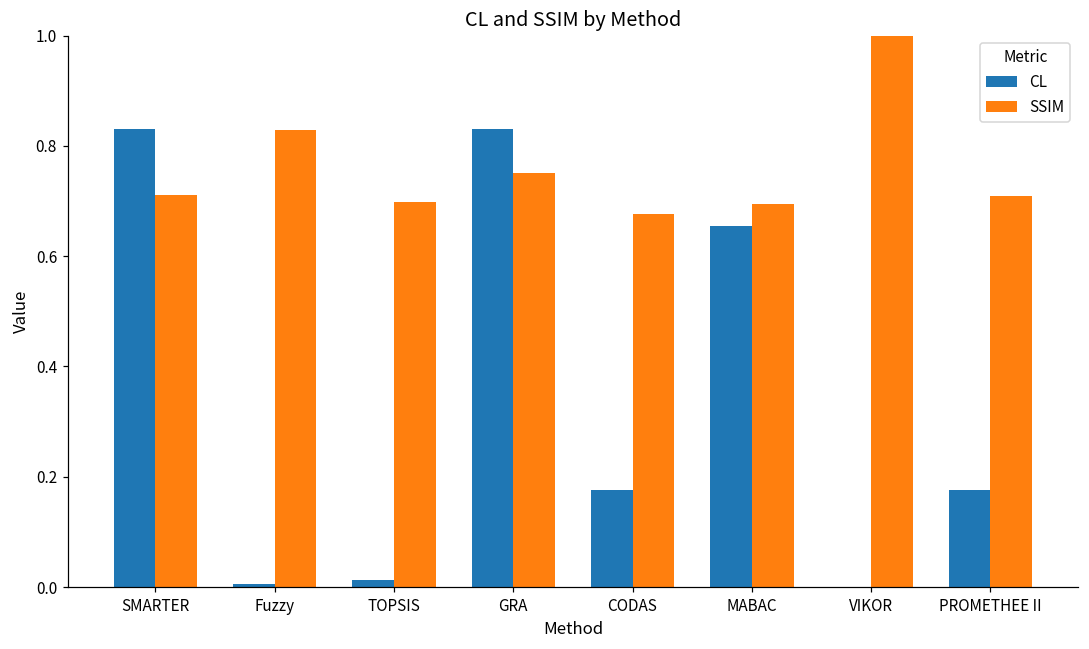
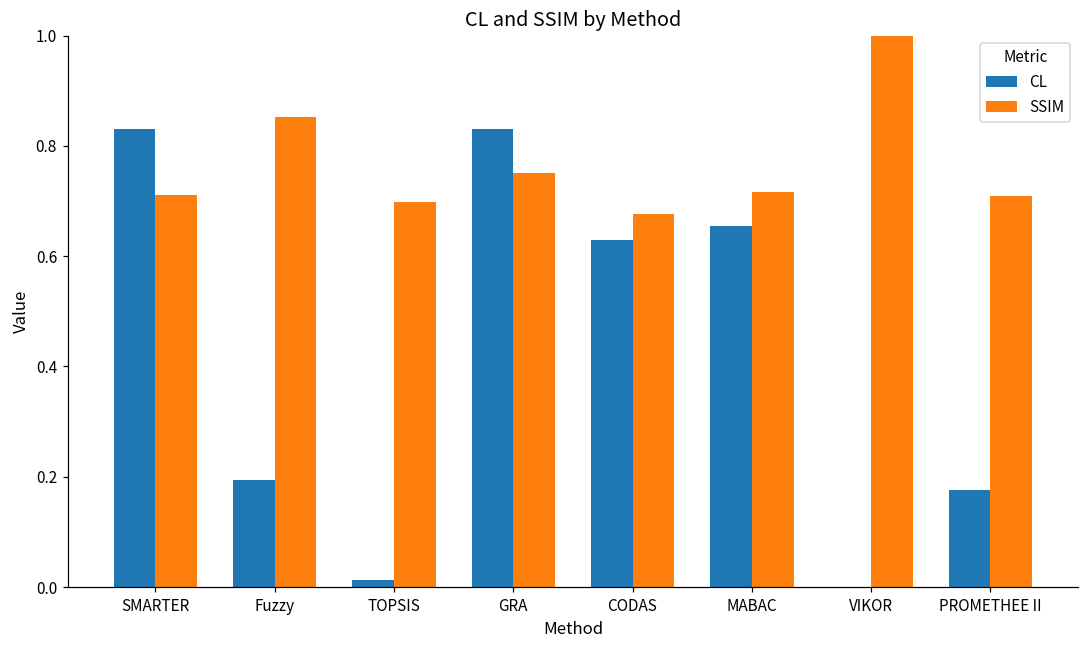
  {
    "CL": {
      "SMARTER": 0.83,
-     "Fuzzy": 0.01,
+     "Fuzzy": 0.19,
      "TOPSIS": 0.01,
      "GRA": 0.83,
-     "CODAS": 0.18,
+     "CODAS": 0.63,
      "MABAC": 0.65,
      "VIKOR": 0.00,
      "PROMETHEE II": 0.18
    },
    "SSIM": {
      "SMARTER": 0.71,
-     "Fuzzy": 0.83,
+     "Fuzzy": 0.85,
      "TOPSIS": 0.70,
      "GRA": 0.75,
      "CODAS": 0.68,
-     "MABAC": 0.70,
+     "MABAC": 0.72,
      "VIKOR": 1.00,
      "PROMETHEE II": 0.71
    }
  }
